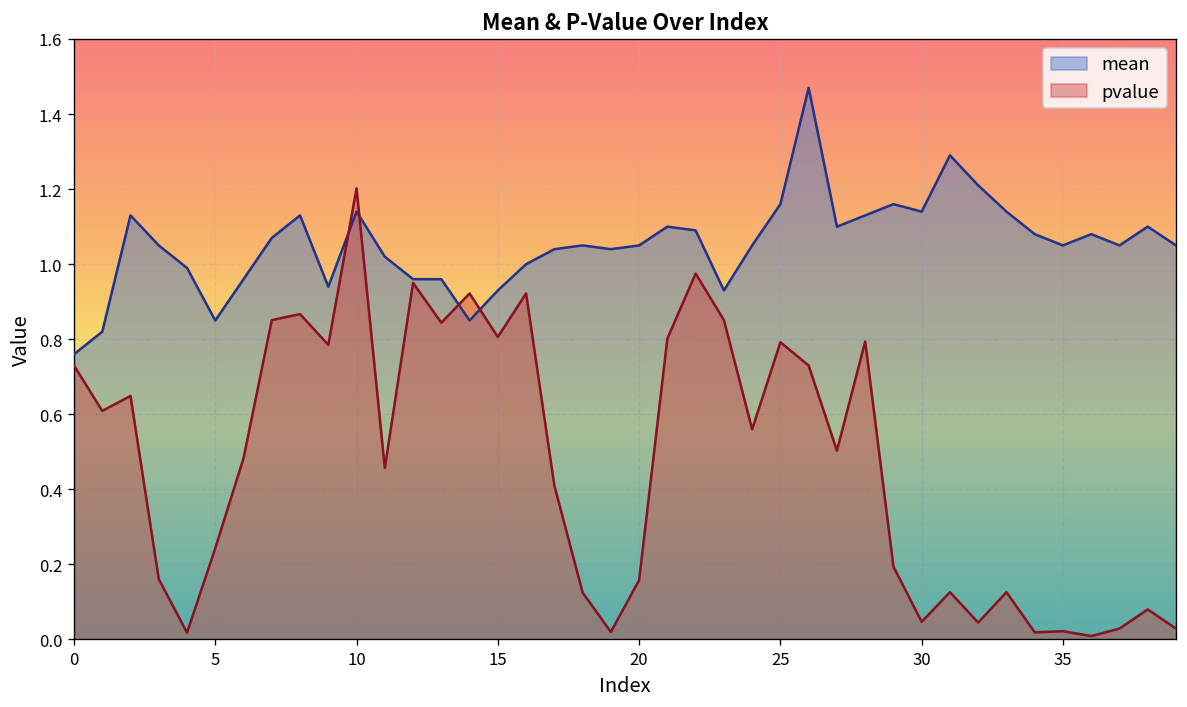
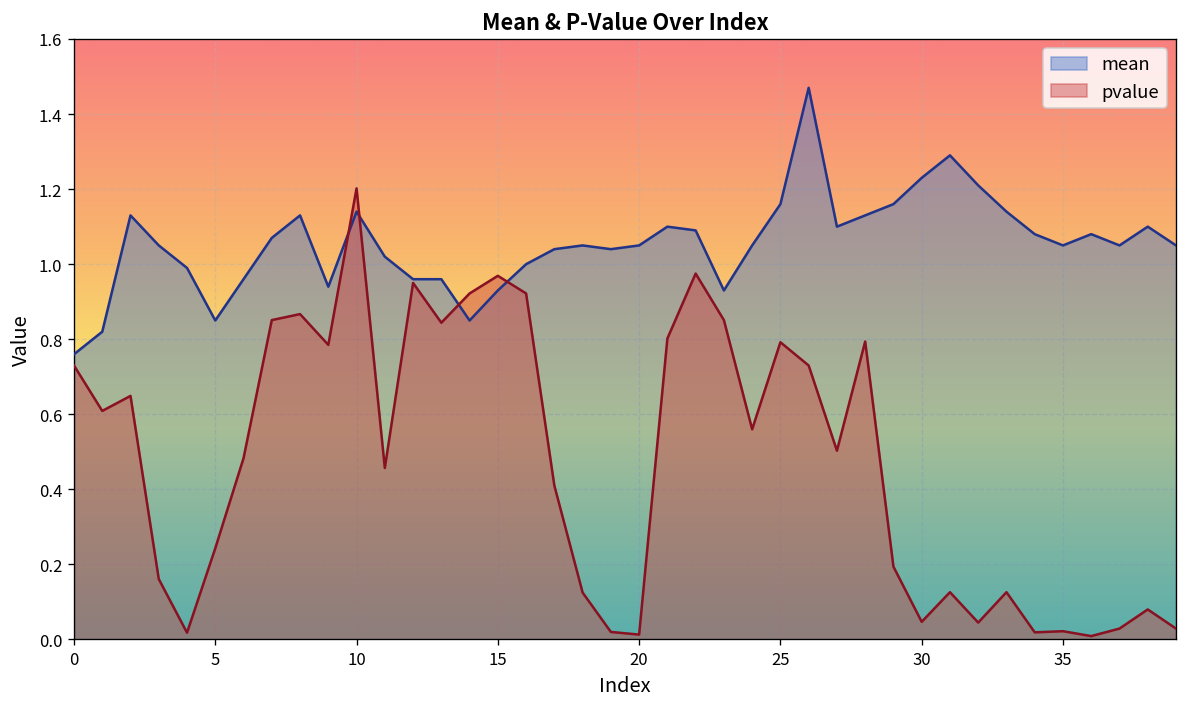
  {
    "mean": {
      "0": 0.76,
      "5": 0.85,
      "10": 1.14,
      "15": 0.93,
      "20": 1.05,
      "25": 1.16,
-     "30": 1.14,
+     "30": 1.23,
      "35": 1.05
    },
    "pvalue": {
      "0": 0.73,
      "5": 0.24,
      "10": 1.20,
-     "15": 0.81,
-     "20": 0.16,
+     "15": 0.97,
+     "20": 0.01,
      "25": 0.79,
      "30": 0.05,
      "35": 0.02
    }
  }
